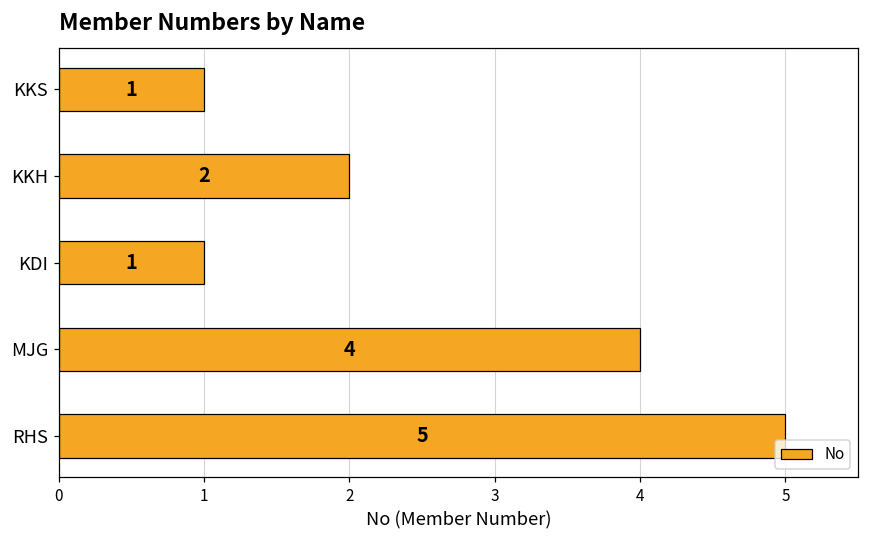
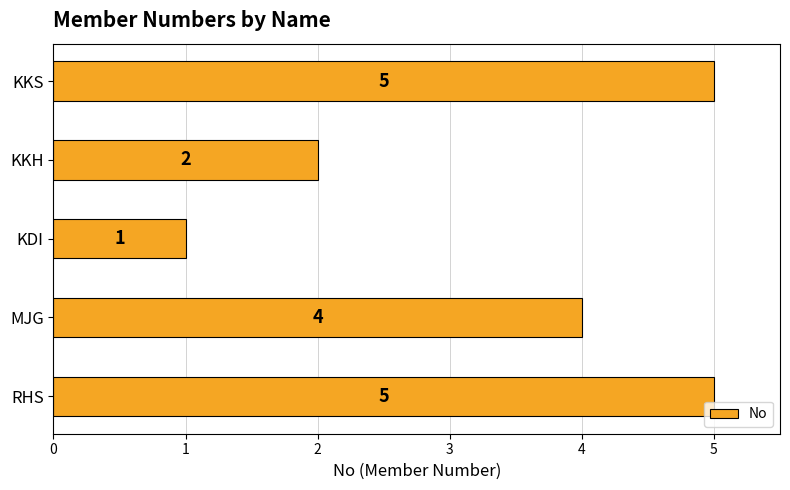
  {
-   "KKS": 1,
+   "KKS": 5,
    "KKH": 2,
    "KDI": 1,
    "MJG": 4,
    "RHS": 5
  }
